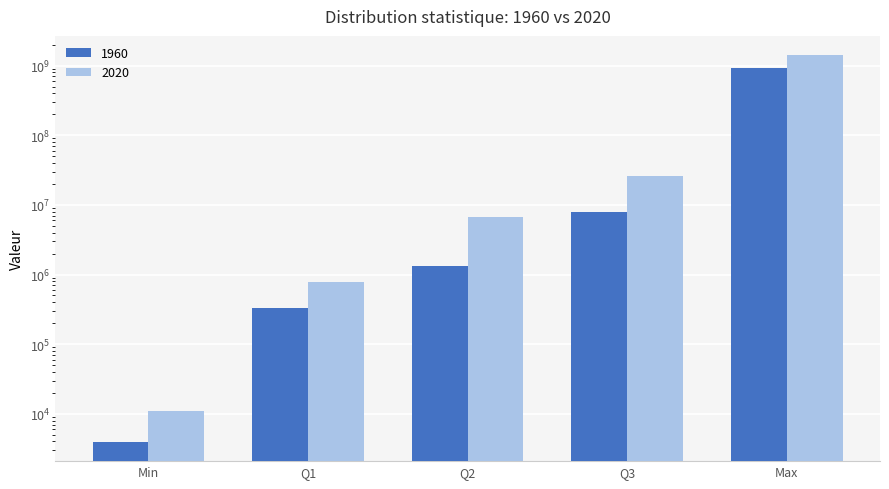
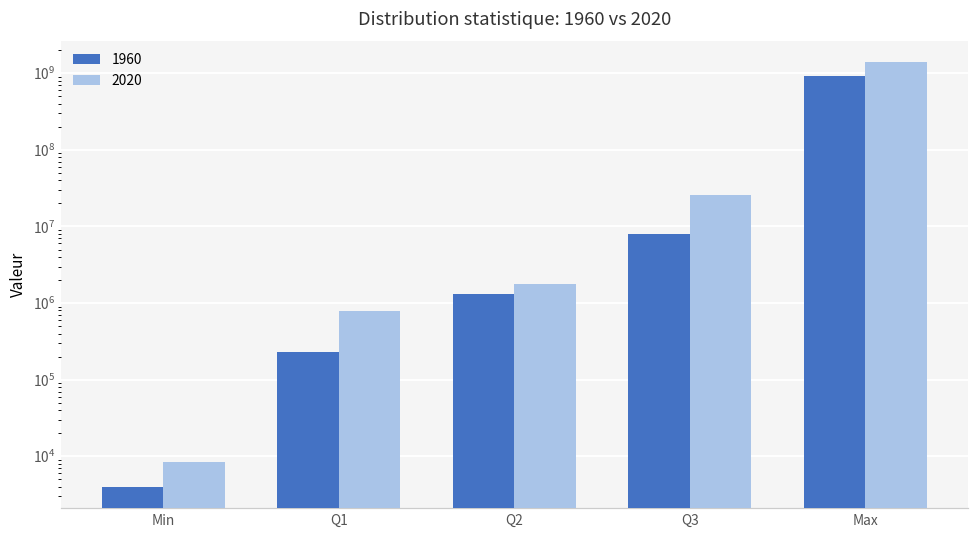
  {
    "1960": {
      "Min": 4000,
-     "Q1": 300000,
+     "Q1": 230000,
      "Q2": 1300000,
      "Q3": 8000000,
      "Max": 900000000
    },
    "2020": {
-     "Min": 11000,
+     "Min": 8000,
      "Q1": 800000,
-     "Q2": 7000000,
+     "Q2": 1800000,
      "Q3": 26000000,
      "Max": 1400000000
    }
  }
